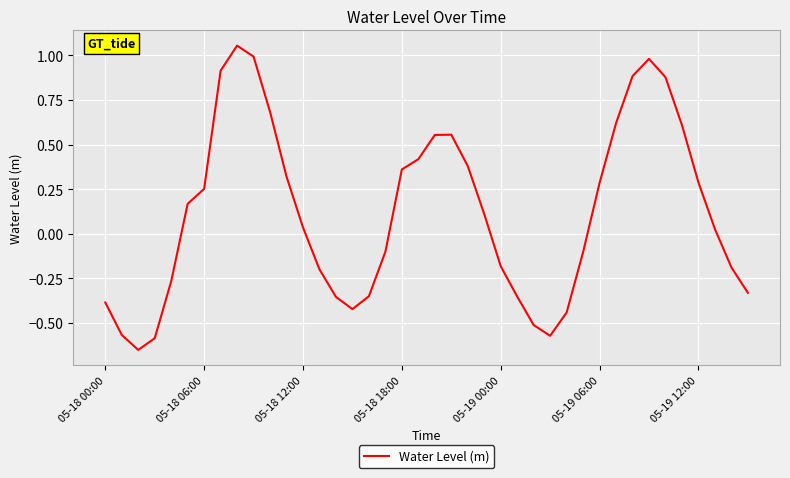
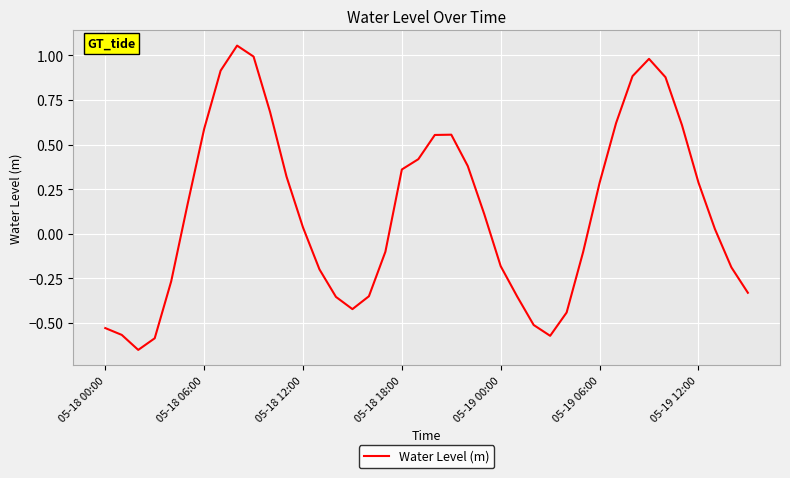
  {
-   "05-18 00:00": -0.39,
-   "05-18 06:00": 0.25,
+   "05-18 00:00": -0.53,
+   "05-18 06:00": 0.59,
    "05-18 12:00": 0.04,
    "05-18 18:00": 0.36,
    "05-19 00:00": -0.18,
    "05-19 06:00": 0.29,
    "05-19 12:00": 0.29
  }
